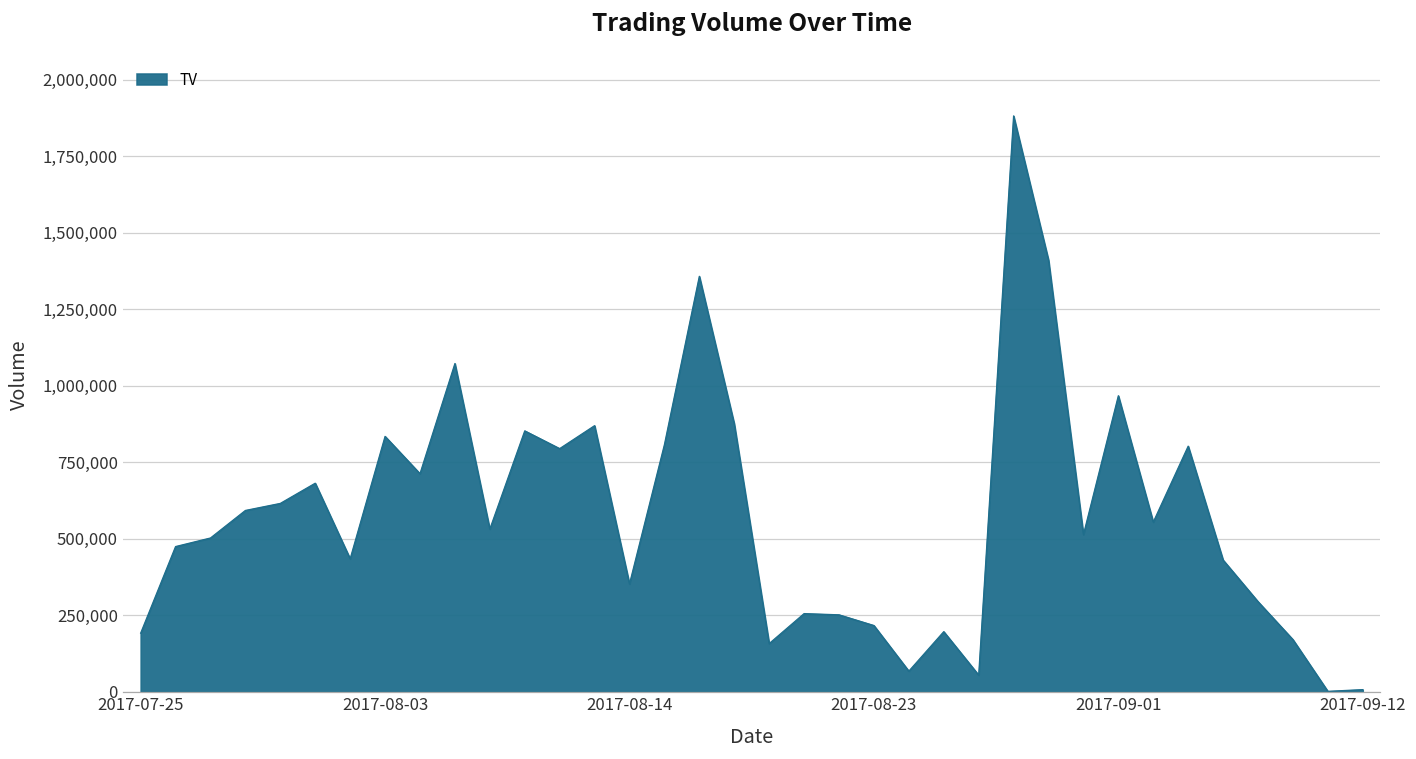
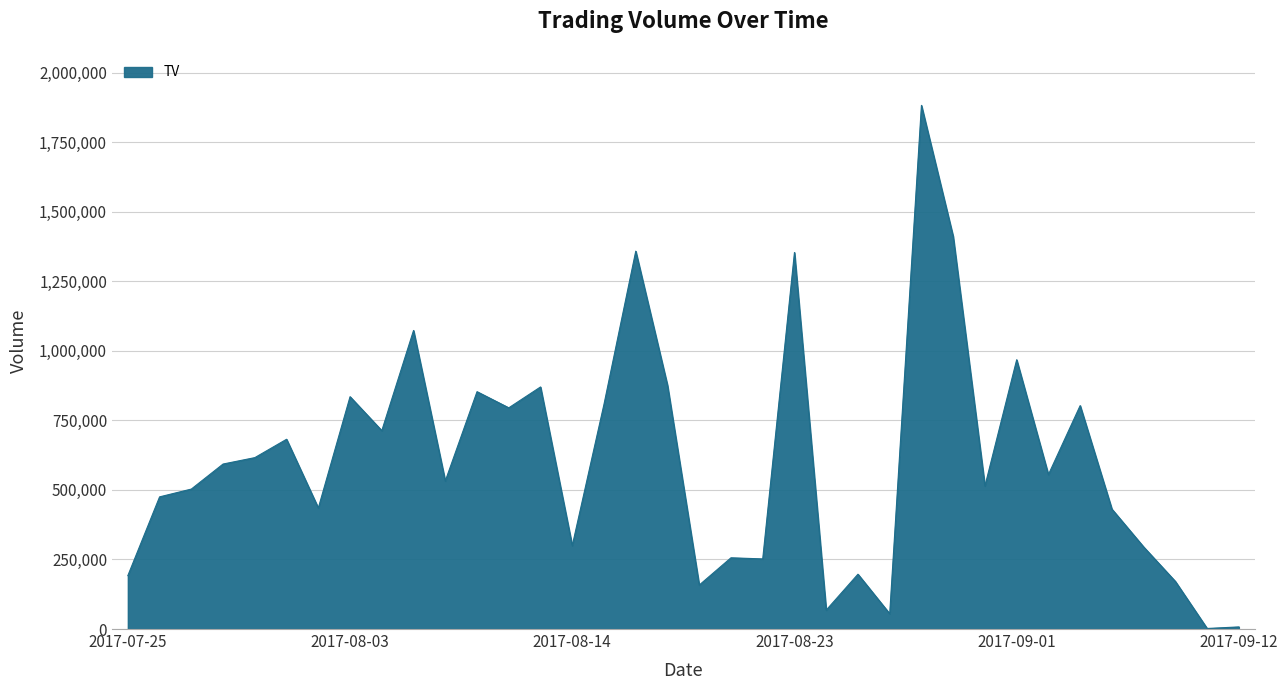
  {
    "2017-07-25": "190,000",
    "2017-08-03": "840,000",
-   "2017-08-14": "350,000",
-   "2017-08-23": "220,000",
+   "2017-08-14": "300,000",
+   "2017-08-23": "1,350,000",
    "2017-09-01": "970,000",
    "2017-09-12": "10,000"
  }
